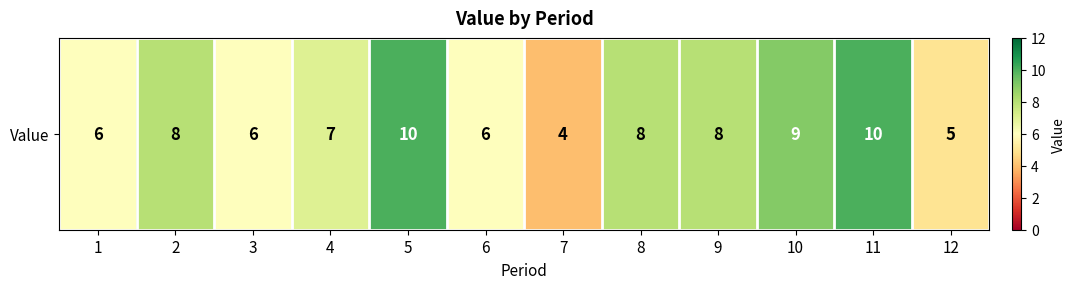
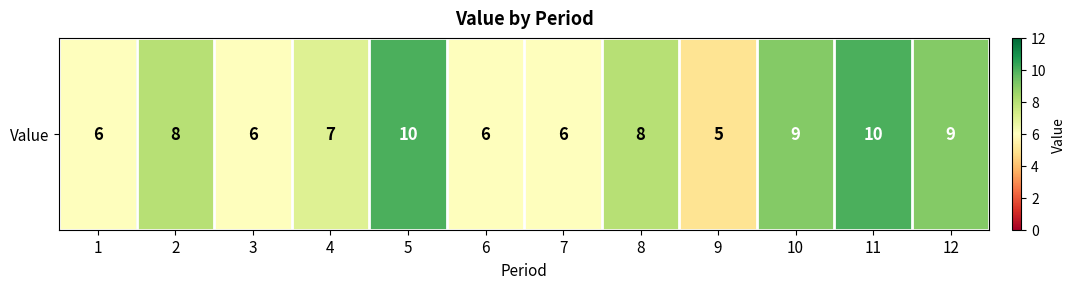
  {
    "Value": {
      "1": 6,
      "2": 8,
      "3": 6,
      "4": 7,
      "5": 10,
      "6": 6,
-     "7": 4,
+     "7": 6,
      "8": 8,
-     "9": 8,
+     "9": 5,
      "10": 9,
      "11": 10,
-     "12": 5
+     "12": 9
    }
  }
